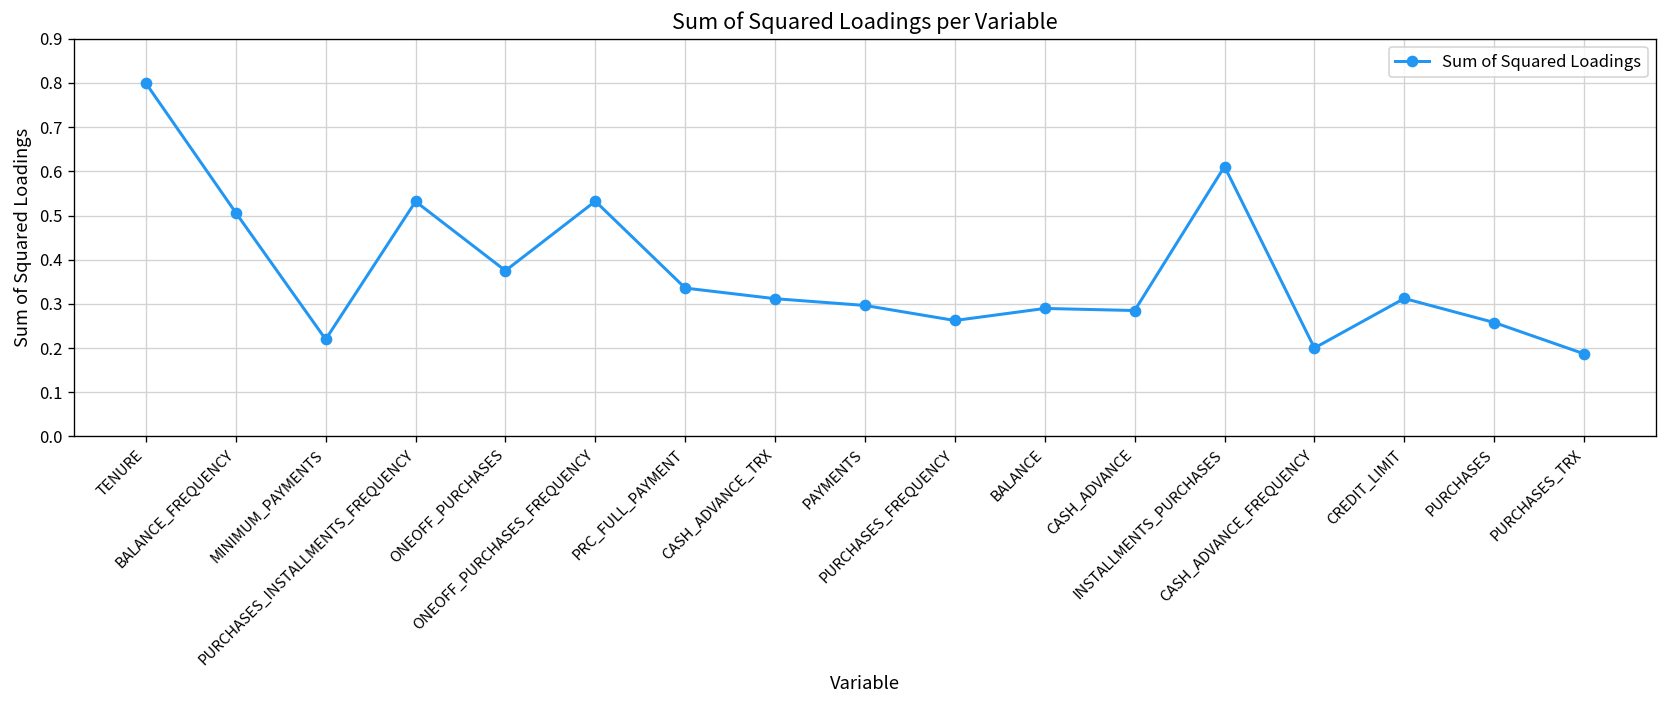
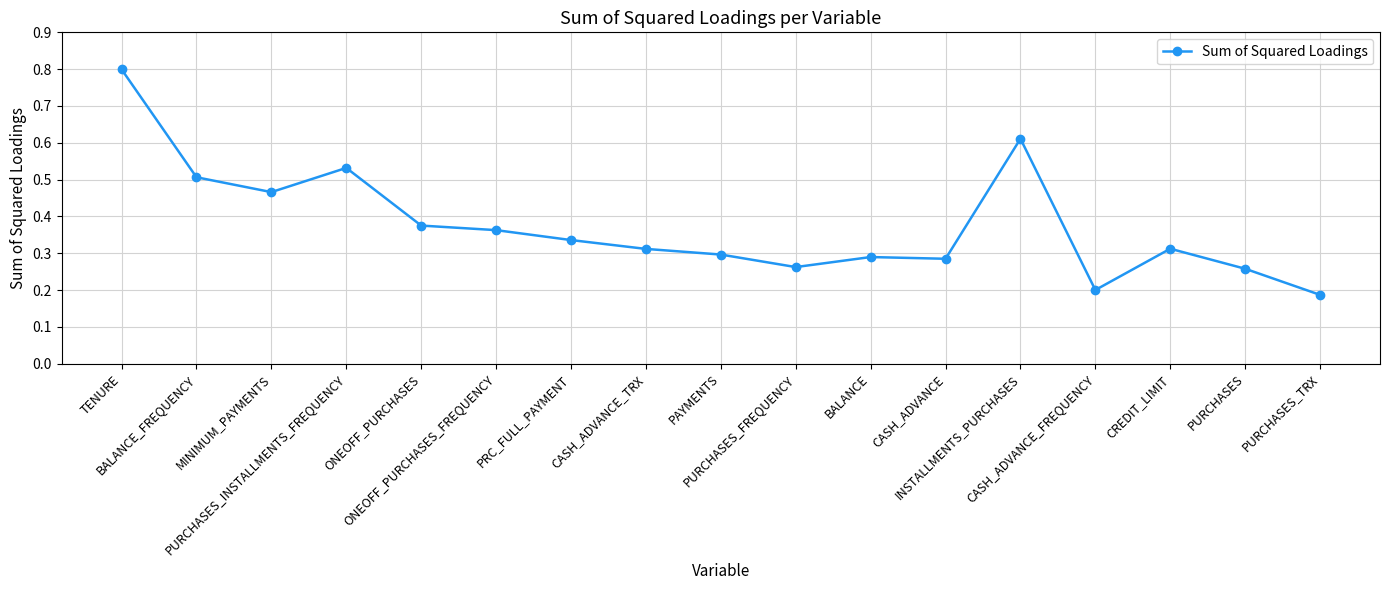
  {
    "TENURE": 0.80,
    "BALANCE_FREQUENCY": 0.51,
-   "MINIMUM_PAYMENTS": 0.22,
+   "MINIMUM_PAYMENTS": 0.47,
    "PURCHASES_INSTALLMENTS_FREQUENCY": 0.53,
    "ONEOFF_PURCHASES": 0.38,
-   "ONEOFF_PURCHASES_FREQUENCY": 0.53,
+   "ONEOFF_PURCHASES_FREQUENCY": 0.36,
    "PRC_FULL_PAYMENT": 0.34,
    "CASH_ADVANCE_TRX": 0.31,
    "PAYMENTS": 0.30,
    "PURCHASES_FREQUENCY": 0.26,
    "BALANCE": 0.29,
    "CASH_ADVANCE": 0.28,
    "INSTALLMENTS_PURCHASES": 0.61,
    "CASH_ADVANCE_FREQUENCY": 0.20,
    "CREDIT_LIMIT": 0.31,
    "PURCHASES": 0.26,
    "PURCHASES_TRX": 0.19
  }
